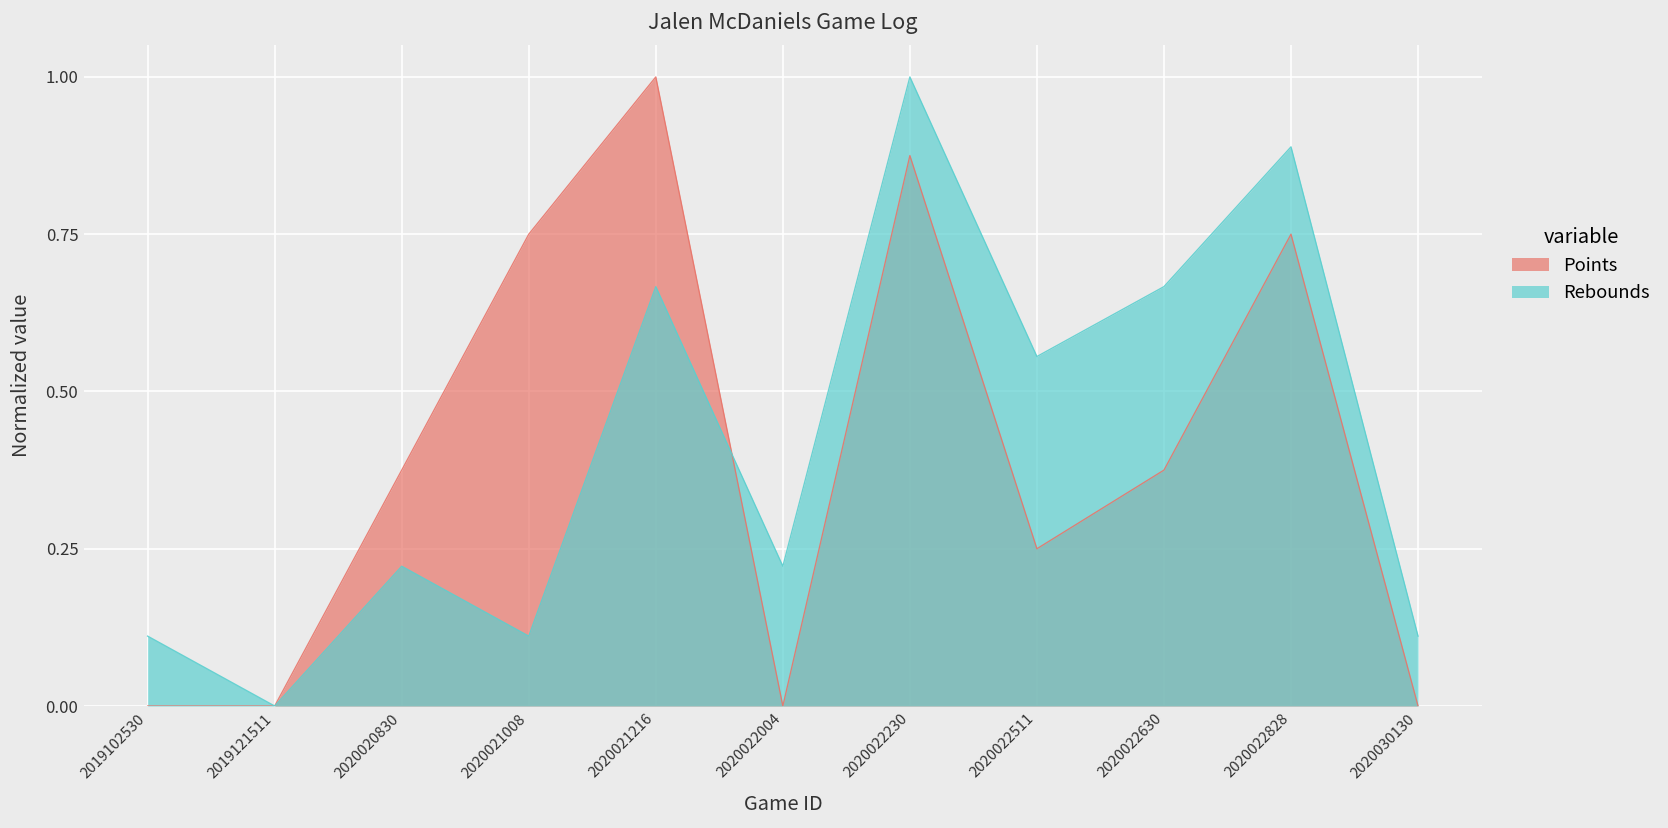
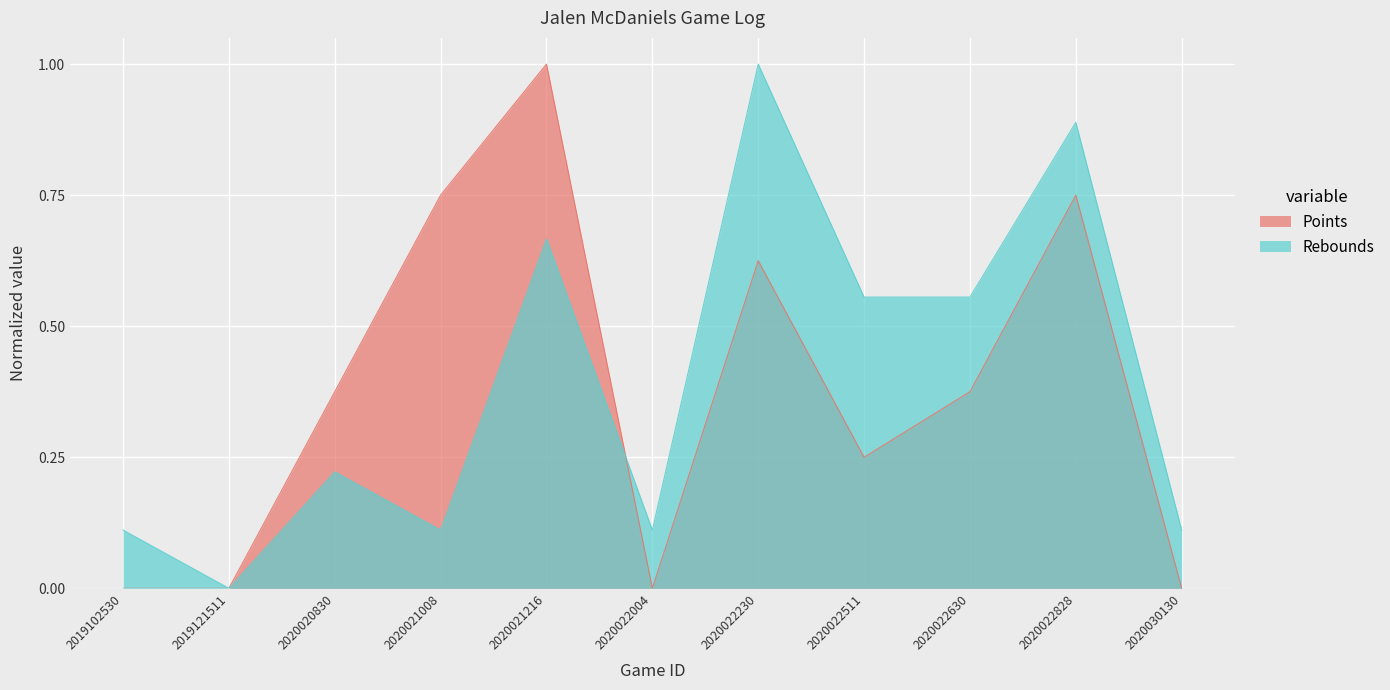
  {
    "Points": {
      "2019102530": 0.00,
      "2020020830": 0.38,
      "2020021008": 0.75,
      "2020021216": 1.00,
      "2020022004": 0.00,
-     "2020022230": 0.88,
+     "2020022230": 0.63,
      "2020022511": 0.25,
      "2020022630": 0.38,
      "2020022828": 0.75,
      "2020030130": 0.00
    },
    "Rebounds": {
      "2019102530": 0.11,
      "2020020830": 0.22,
      "2020021008": 0.11,
      "2020021216": 0.67,
-     "2020022004": 0.22,
+     "2020022004": 0.11,
      "2020022230": 1.00,
      "2020022511": 0.56,
-     "2020022630": 0.67,
+     "2020022630": 0.56,
      "2020022828": 0.89,
      "2020030130": 0.11
    }
  }
